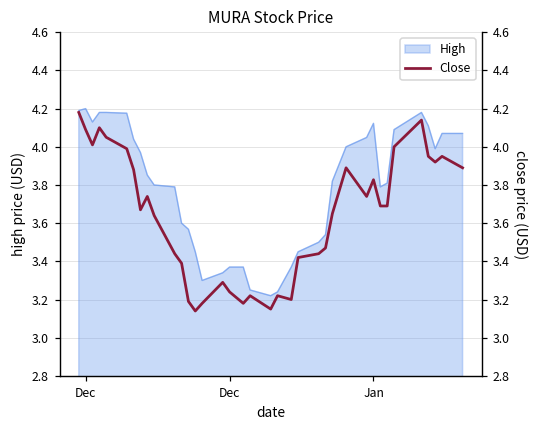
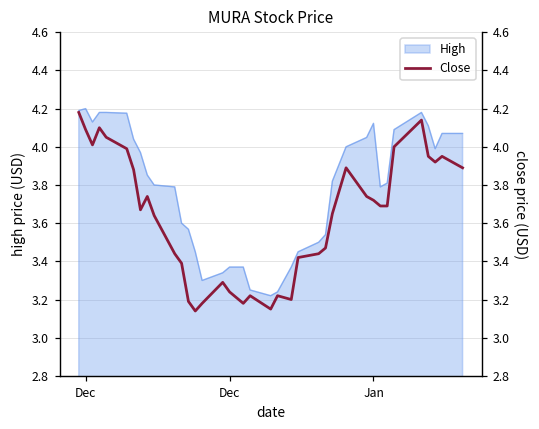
  {
    "High": {
      "Jan": 4.12
    },
    "Close": {
-     "Jan": 3.83
+     "Jan": 3.72
    }
  }
